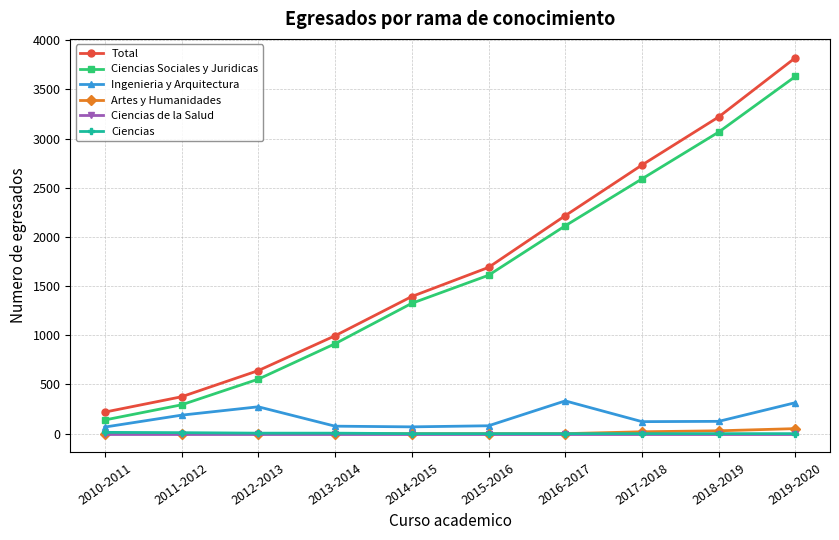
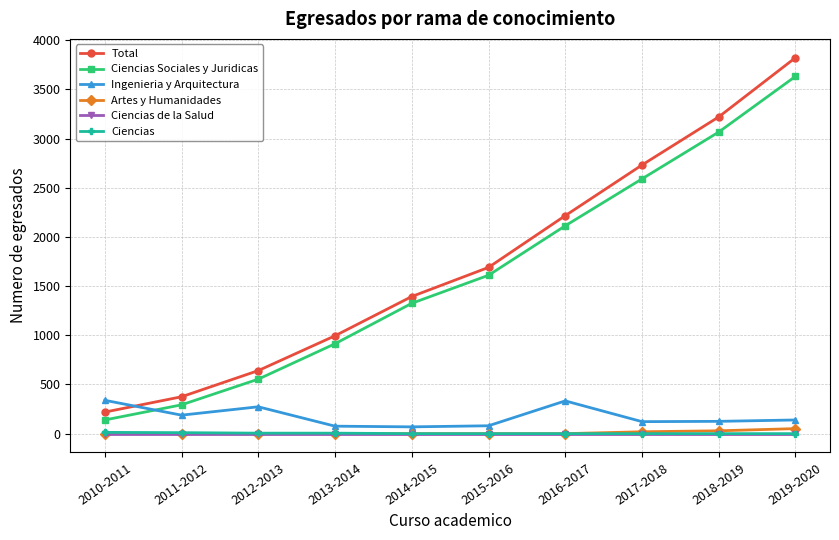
  {
    "Ingenieria y Arquitectura": {
-     "2010-2011": 100,
+     "2010-2011": 300,
      "2011-2012": 200,
      "2012-2013": 300,
      "2013-2014": 100,
      "2014-2015": 100,
      "2015-2016": 100,
      "2016-2017": 300,
      "2017-2018": 100,
      "2018-2019": 100,
-     "2019-2020": 300
+     "2019-2020": 100
    }
  }
